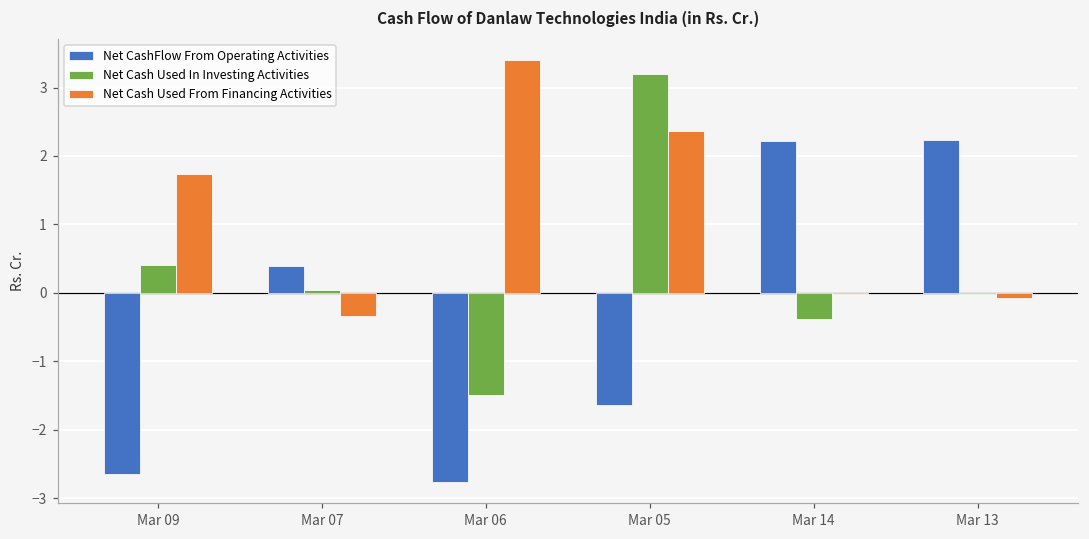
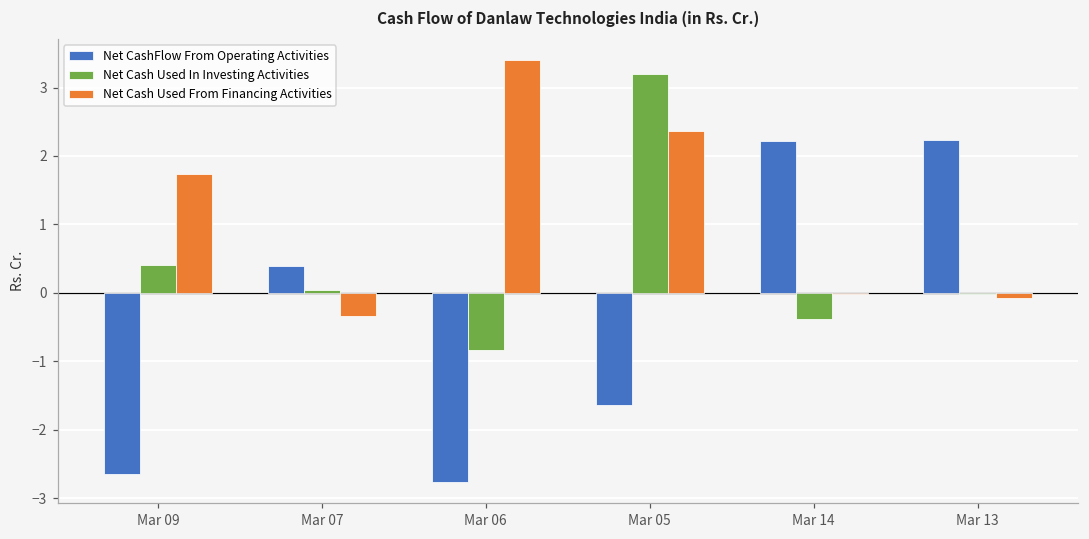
  {
    "Net CashFlow From Operating Activities": {
      "Mar 09": -2.7,
      "Mar 07": 0.4,
      "Mar 06": -2.8,
      "Mar 05": -1.6,
      "Mar 14": 2.2,
      "Mar 13": 2.2
    },
    "Net Cash Used In Investing Activities": {
      "Mar 09": 0.4,
      "Mar 07": 0.1,
-     "Mar 06": -1.5,
+     "Mar 06": -0.8,
      "Mar 05": 3.2,
      "Mar 14": -0.4
    },
    "Net Cash Used From Financing Activities": {
      "Mar 09": 1.7,
      "Mar 07": -0.3,
      "Mar 06": 3.4,
      "Mar 05": 2.4,
      "Mar 13": -0.1
    }
  }
